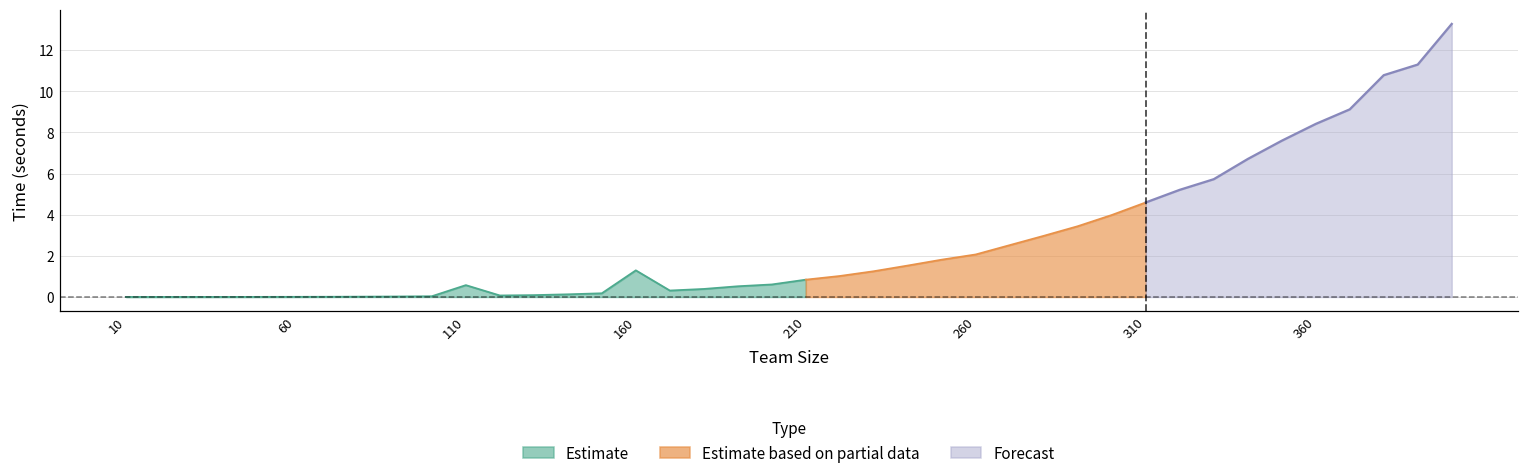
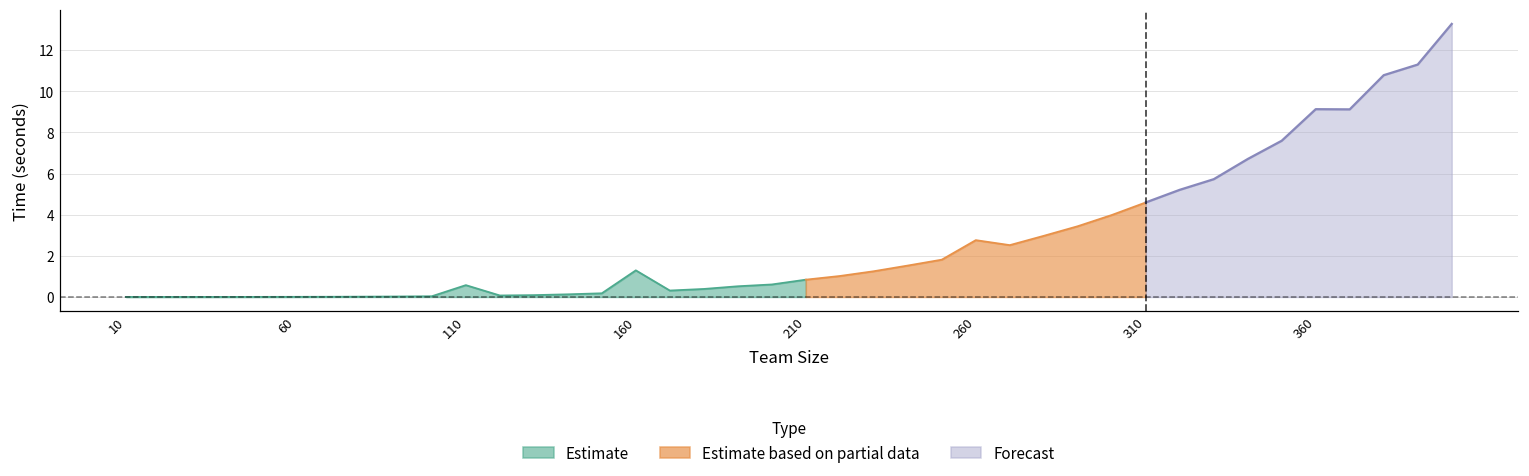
  {
    "Estimate": {
      "10": 0.0,
      "60": 0.0,
      "110": 0.6,
      "160": 1.3
    },
    "Estimate based on partial data": {
-     "260": 2.1
+     "260": 2.8
    },
    "Forecast": {
-     "360": 8.4
+     "360": 9.1
    }
  }
